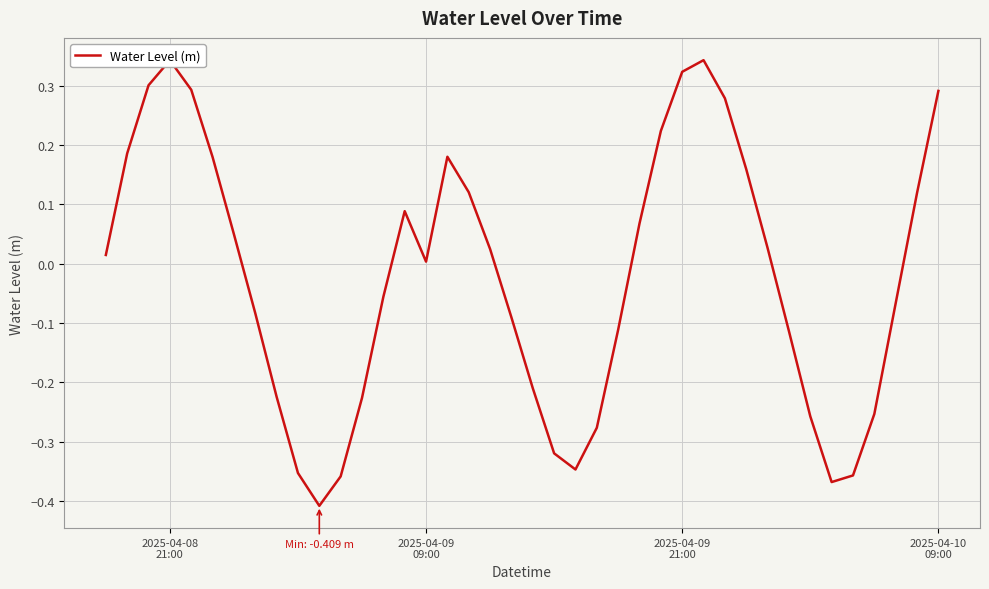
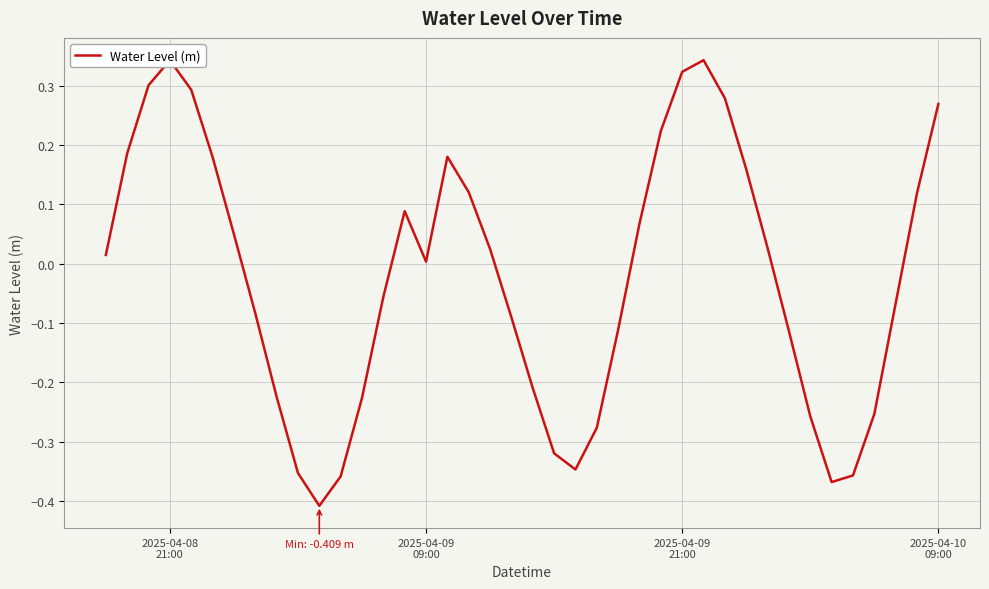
  {
    "2025-04-09 09:00": 0.00,
    "2025-04-09 21:00": 0.32,
-   "2025-04-10 09:00": 0.29
+   "2025-04-10 09:00": 0.27
  }
